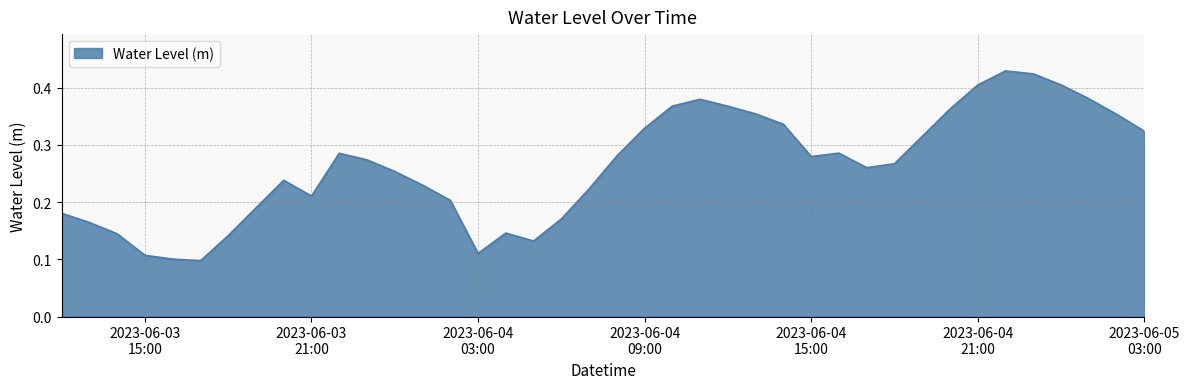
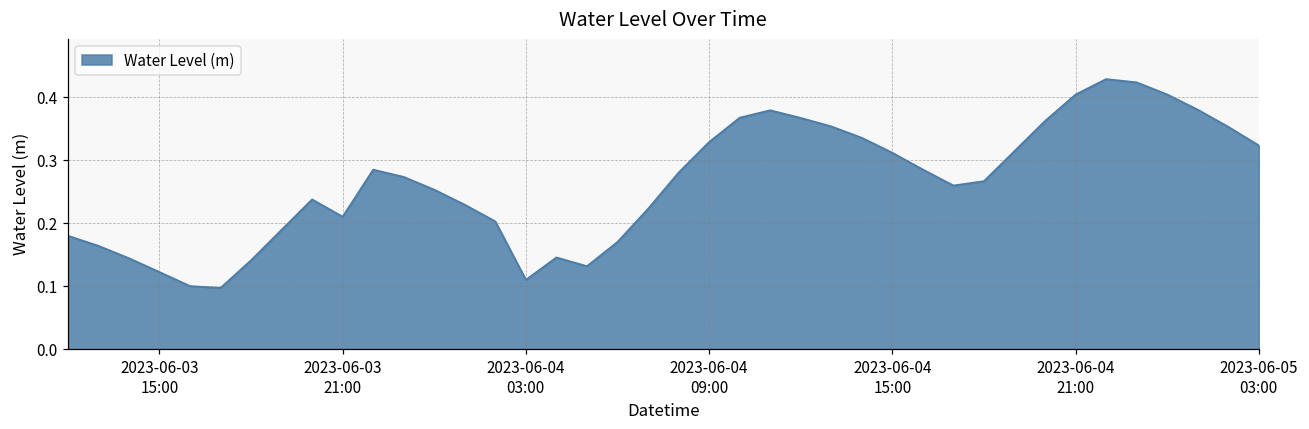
  {
-   "2023-06-03 15:00": 0.11,
+   "2023-06-03 15:00": 0.12,
    "2023-06-03 21:00": 0.21,
    "2023-06-04 03:00": 0.11,
    "2023-06-04 09:00": 0.33,
-   "2023-06-04 15:00": 0.28,
+   "2023-06-04 15:00": 0.31,
    "2023-06-04 21:00": 0.40,
    "2023-06-05 03:00": 0.32
  }
